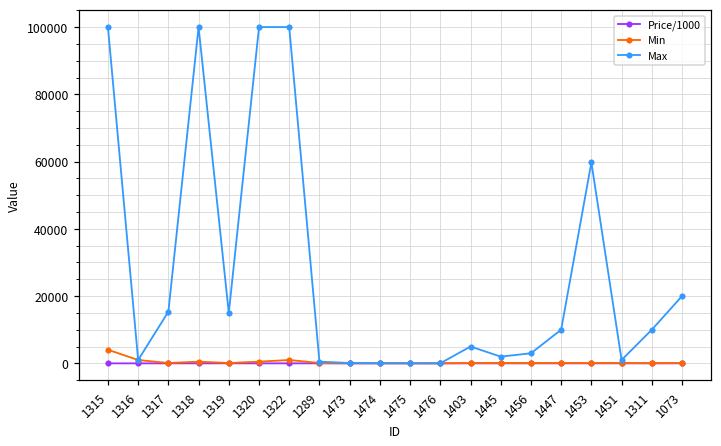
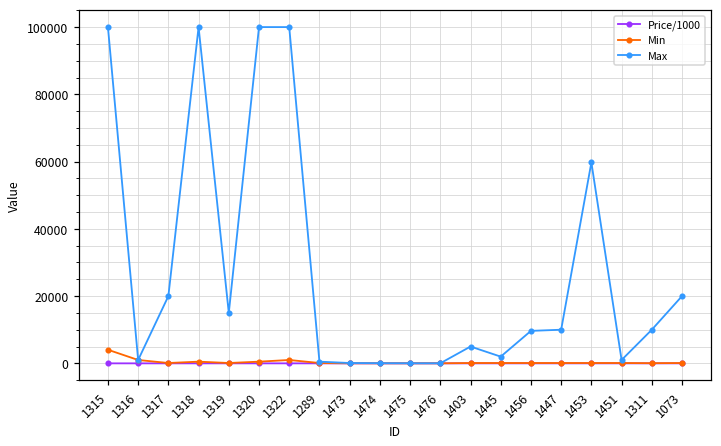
  {
    "Price/1000": {
      "1315": 0,
      "1316": 0,
      "1322": 0
    },
    "Min": {
      "1315": 4000,
      "1322": 1000
    },
    "Max": {
      "1315": 100000,
-     "1317": 15000,
+     "1317": 20000,
      "1318": 100000,
      "1319": 15000,
      "1320": 100000,
      "1322": 100000,
      "1403": 5000,
      "1445": 2000,
-     "1456": 3000,
+     "1456": 10000,
      "1447": 10000,
      "1453": 60000,
      "1451": 1000,
      "1311": 10000,
      "1073": 20000
    }
  }
